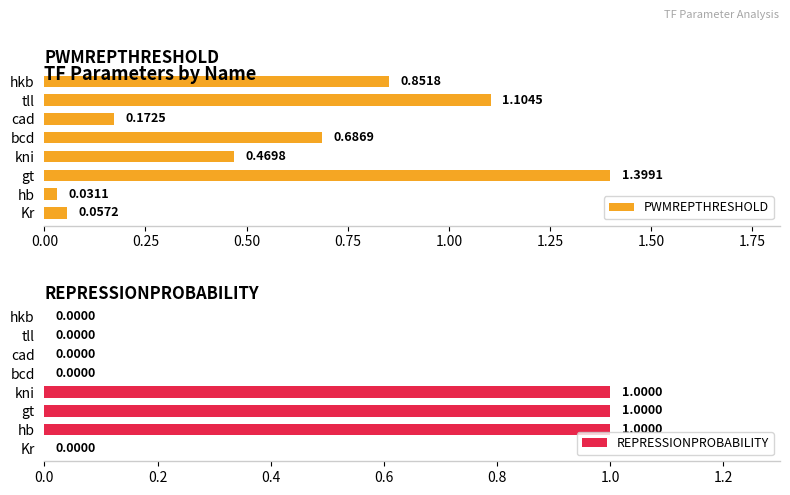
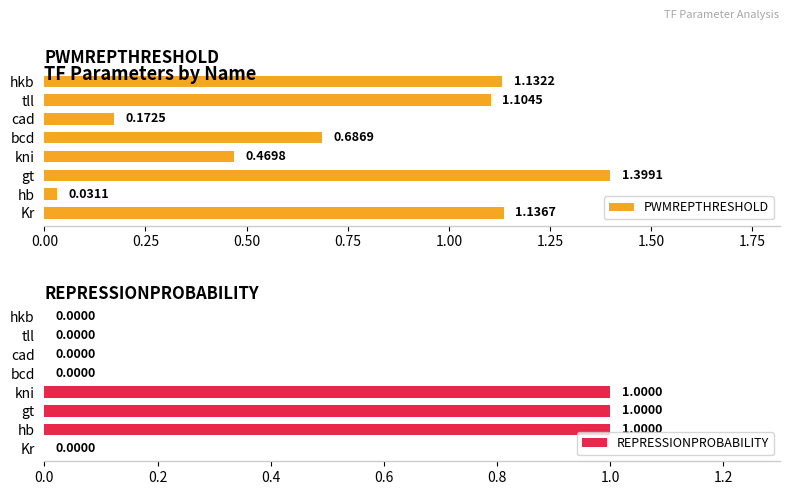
  {
    "PWMREPTHRESHOLD": {
-     "hkb": 0.8518,
+     "hkb": 1.1322,
      "tll": 1.1045,
      "cad": 0.1725,
      "bcd": 0.6869,
      "kni": 0.4698,
      "gt": 1.3991,
      "hb": 0.0311,
-     "Kr": 0.0572
+     "Kr": 1.1367
    },
    "REPRESSIONPROBABILITY": {
      "hkb": 0.0000,
      "tll": 0.0000,
      "cad": 0.0000,
      "bcd": 0.0000,
      "kni": 1.0000,
      "gt": 1.0000,
      "Kr": 0.0000
    }
  }
